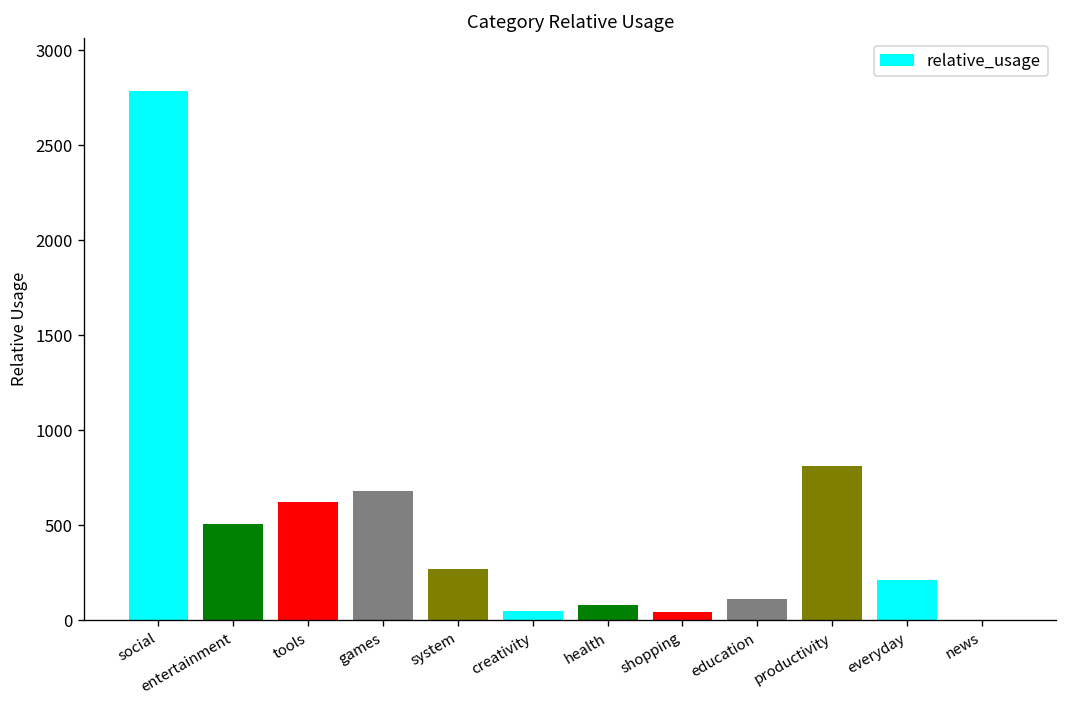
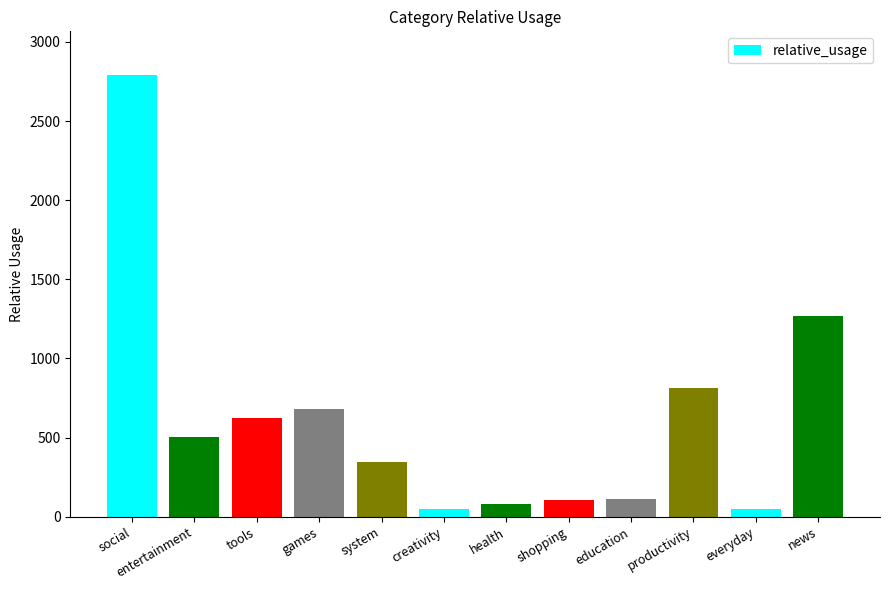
  {
    "social": 2790,
    "entertainment": 510,
    "tools": 620,
    "games": 680,
-   "system": 270,
+   "system": 340,
    "creativity": 50,
    "health": 80,
-   "shopping": 40,
+   "shopping": 100,
    "education": 110,
    "productivity": 810,
-   "everyday": 210,
-   "news": 0
+   "everyday": 50,
+   "news": 1270
  }
